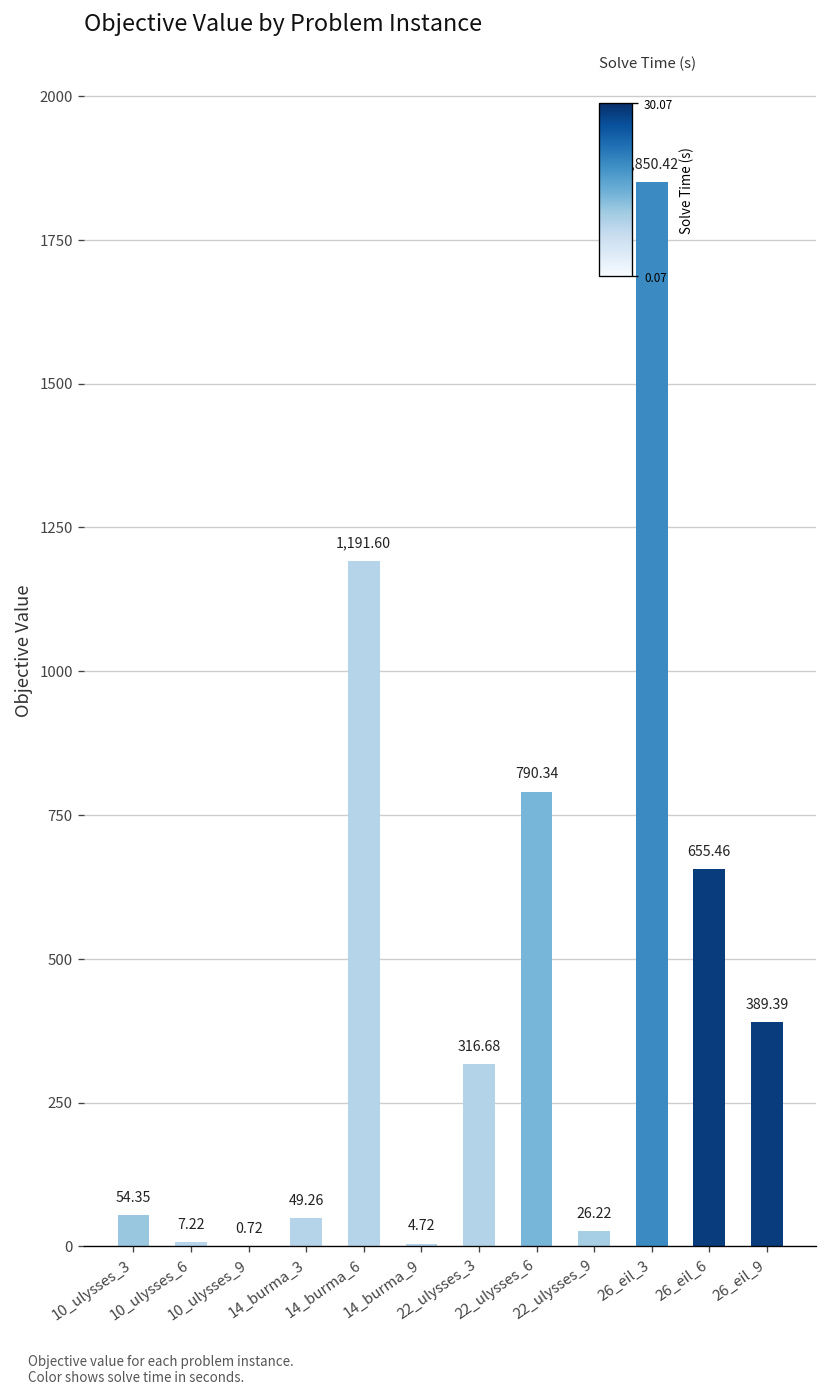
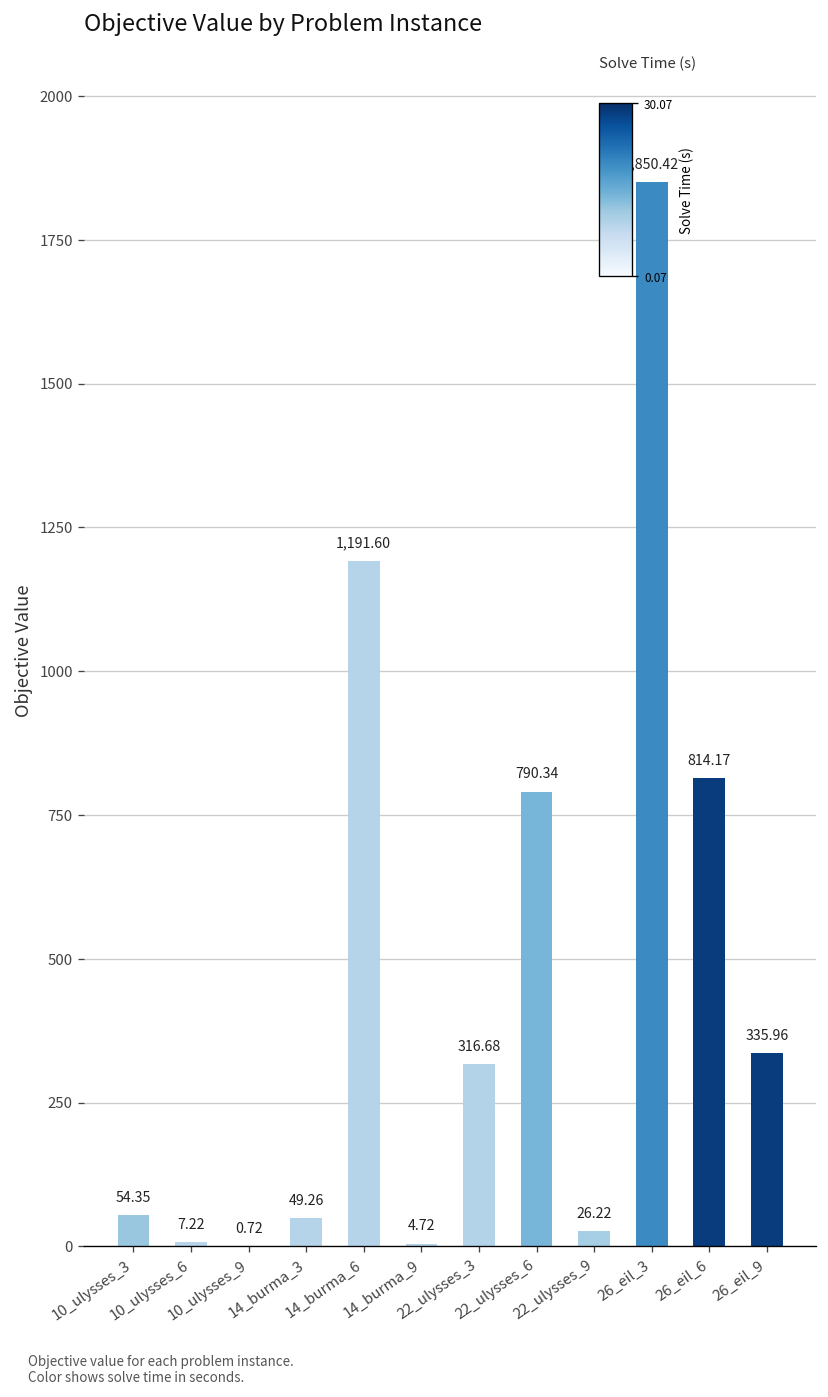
  {
    "10_ulysses_3": "54.35",
    "10_ulysses_6": "7.22",
    "10_ulysses_9": "0.72",
    "14_burma_3": "49.26",
    "14_burma_6": "1,191.60",
    "14_burma_9": "4.72",
    "22_ulysses_3": "316.68",
    "22_ulysses_6": "790.34",
    "22_ulysses_9": "26.22",
    "26_eil_3": "1,850.42",
-   "26_eil_6": "655.46",
-   "26_eil_9": "389.39"
+   "26_eil_6": "814.17",
+   "26_eil_9": "335.96"
  }
